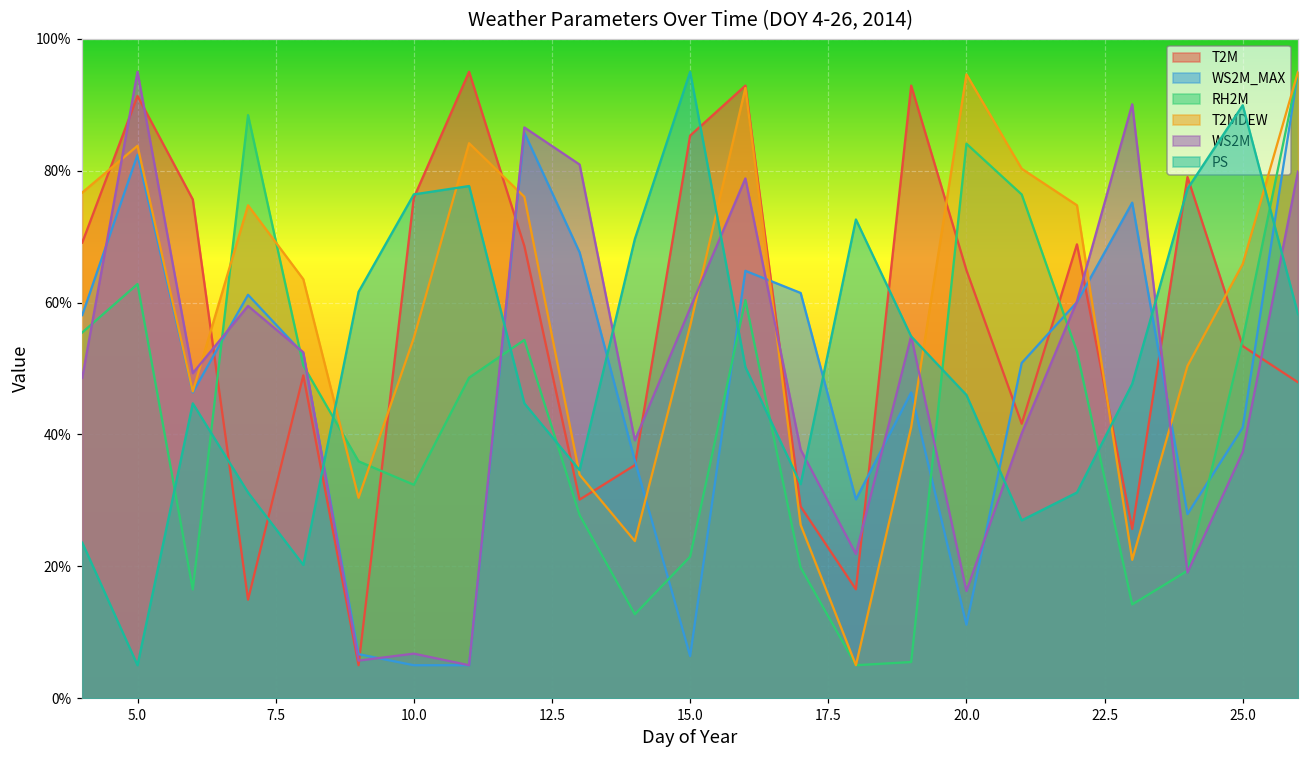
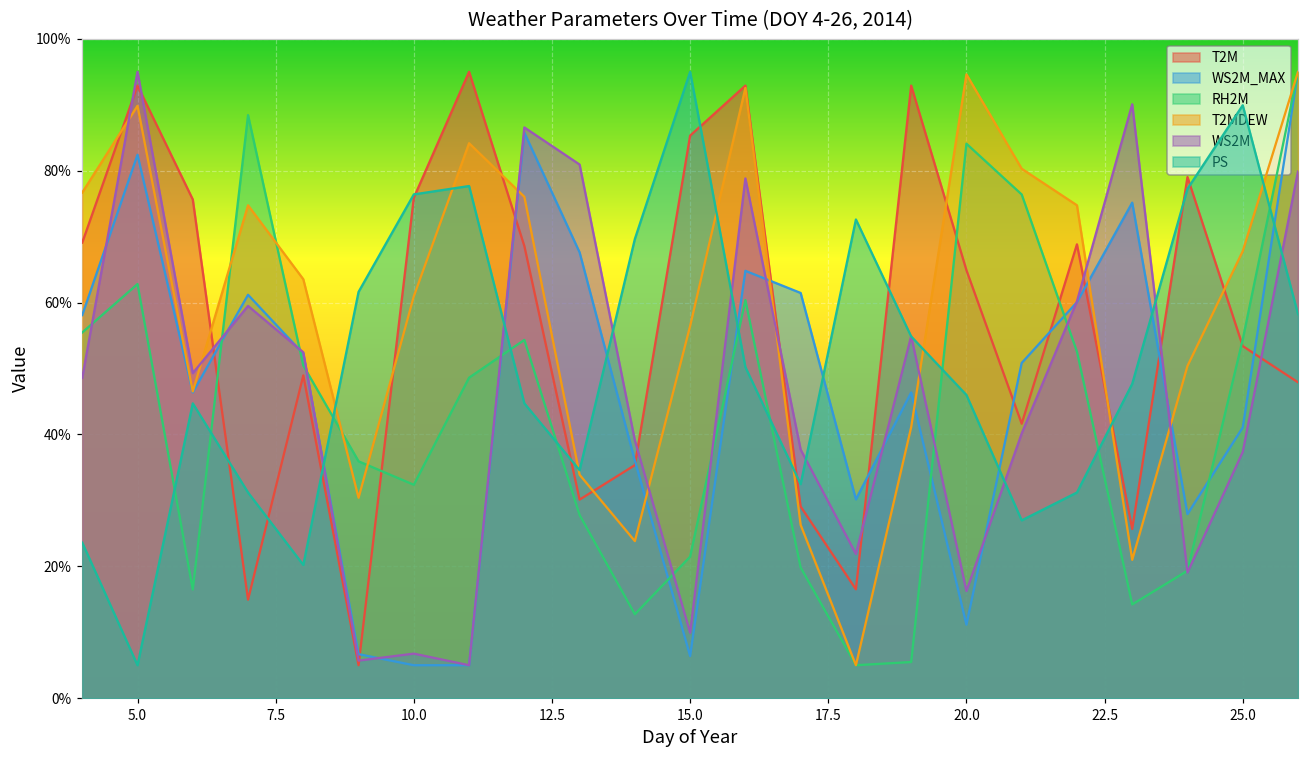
  {
    "T2M": {
-     "5.0": "91%",
+     "5.0": "93%",
      "10.0": "76%",
      "15.0": "85%",
      "20.0": "65%",
      "25.0": "53%"
    },
    "T2MDEW": {
-     "5.0": "84%",
-     "10.0": "55%",
+     "5.0": "90%",
+     "10.0": "61%",
      "15.0": "56%",
      "20.0": "95%",
-     "25.0": "66%"
+     "25.0": "68%"
    },
    "WS2M": {
      "5.0": "95%",
      "10.0": "7%",
-     "15.0": "59%",
+     "15.0": "10%",
      "20.0": "16%",
      "25.0": "37%"
    }
  }
